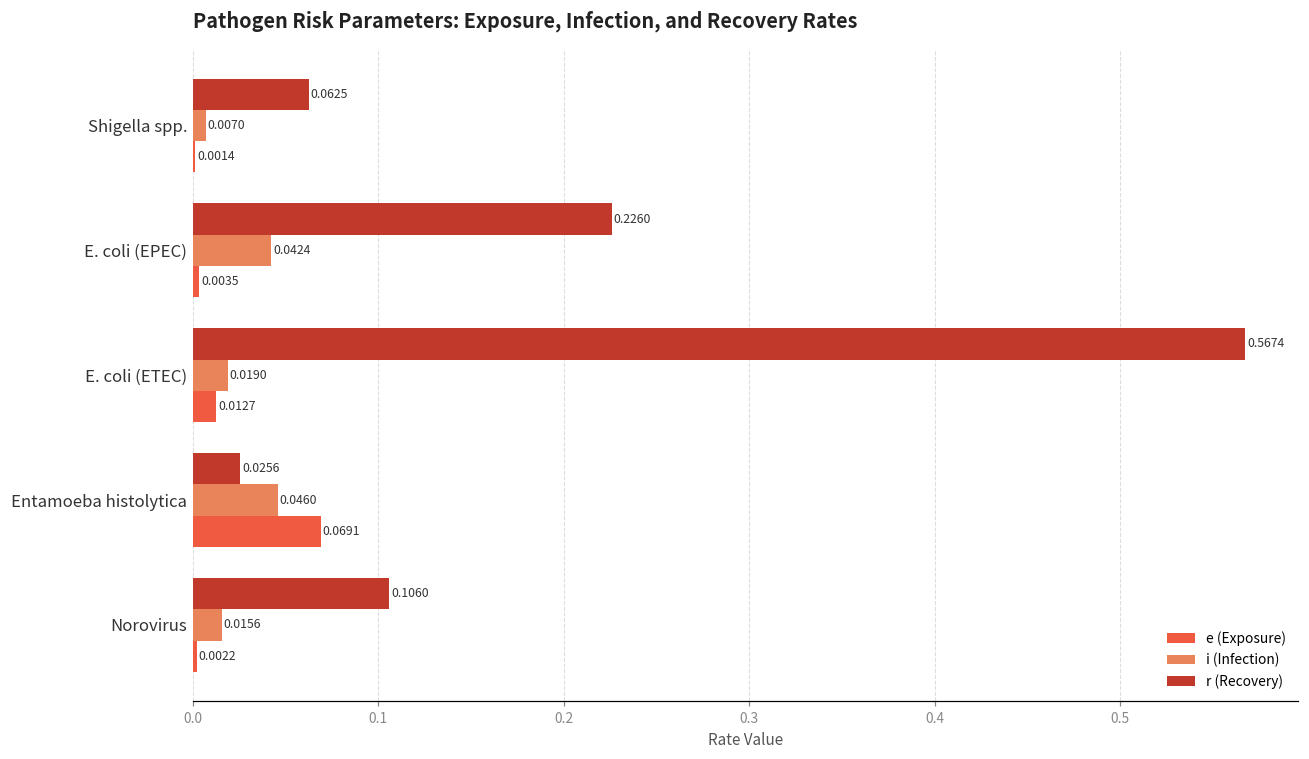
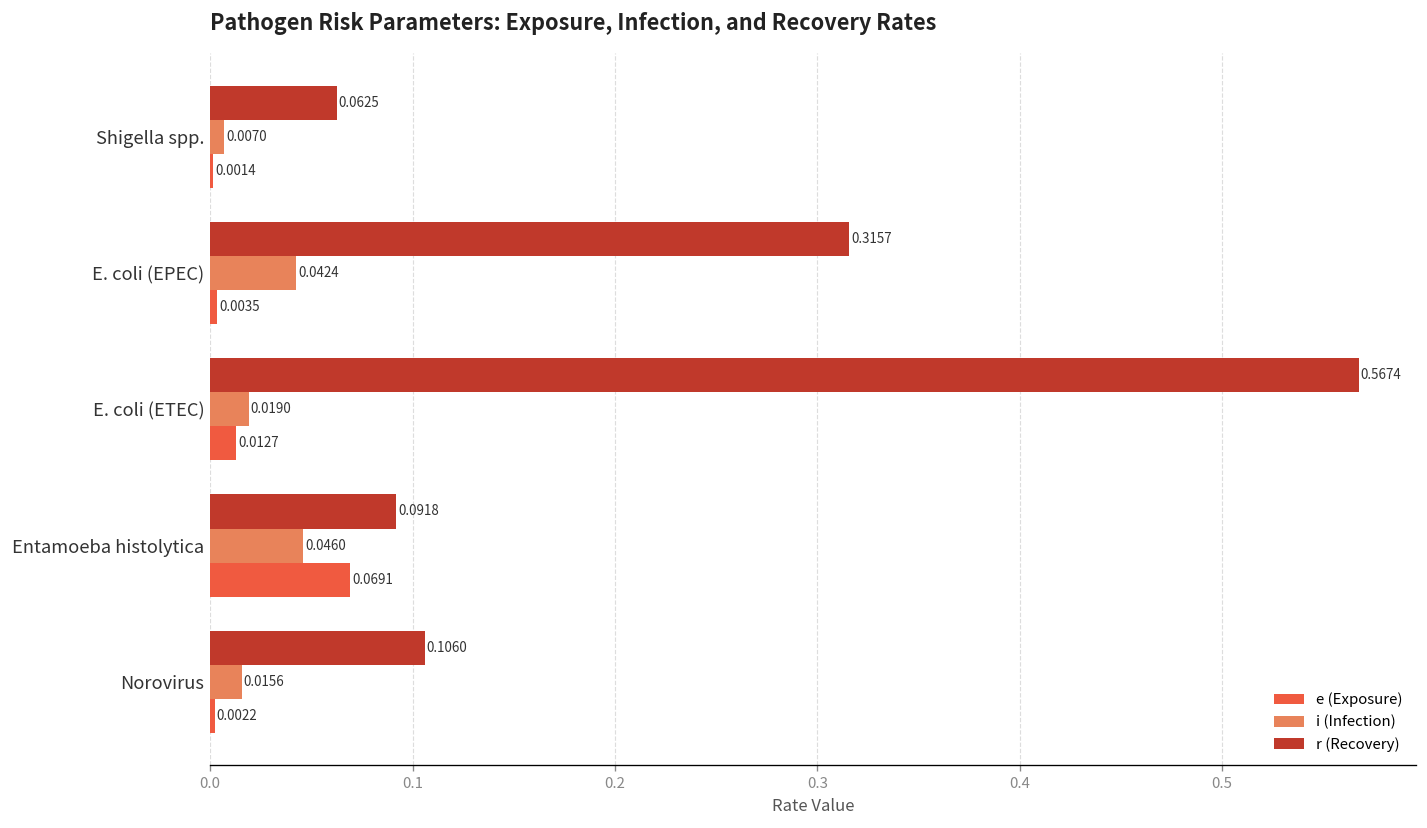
  {
    "r (Recovery)": {
      "Shigella spp.": 0.0625,
-     "E. coli (EPEC)": 0.2260,
+     "E. coli (EPEC)": 0.3157,
      "E. coli (ETEC)": 0.5674,
-     "Entamoeba histolytica": 0.0256,
+     "Entamoeba histolytica": 0.0918,
      "Norovirus": 0.1060
    }
  }
